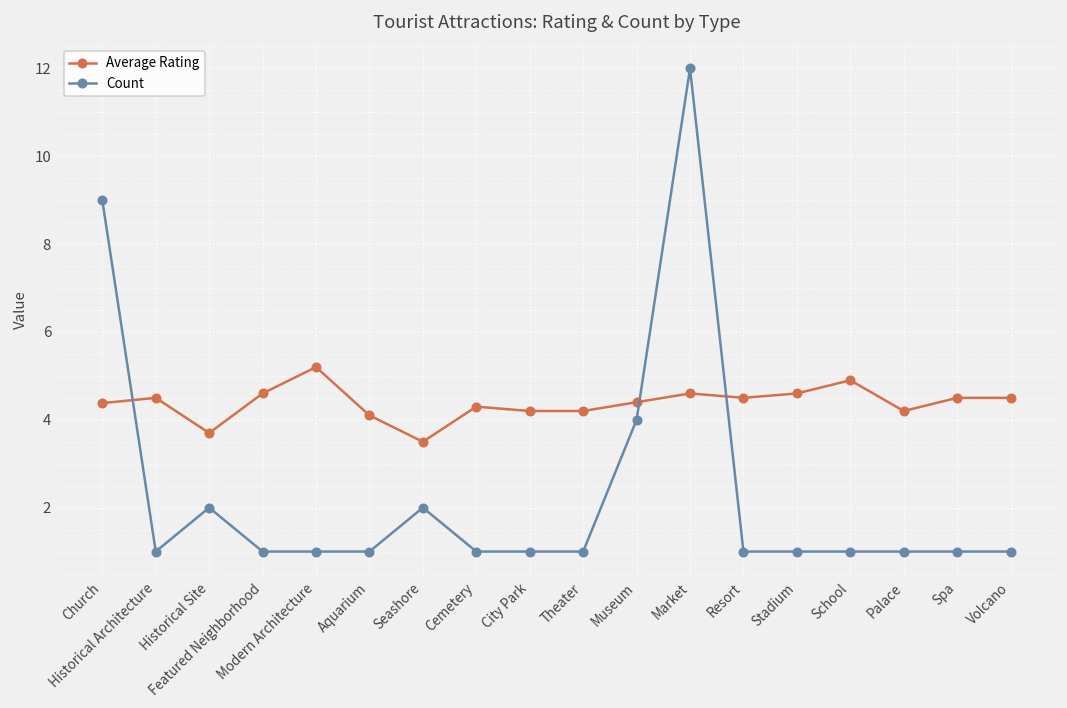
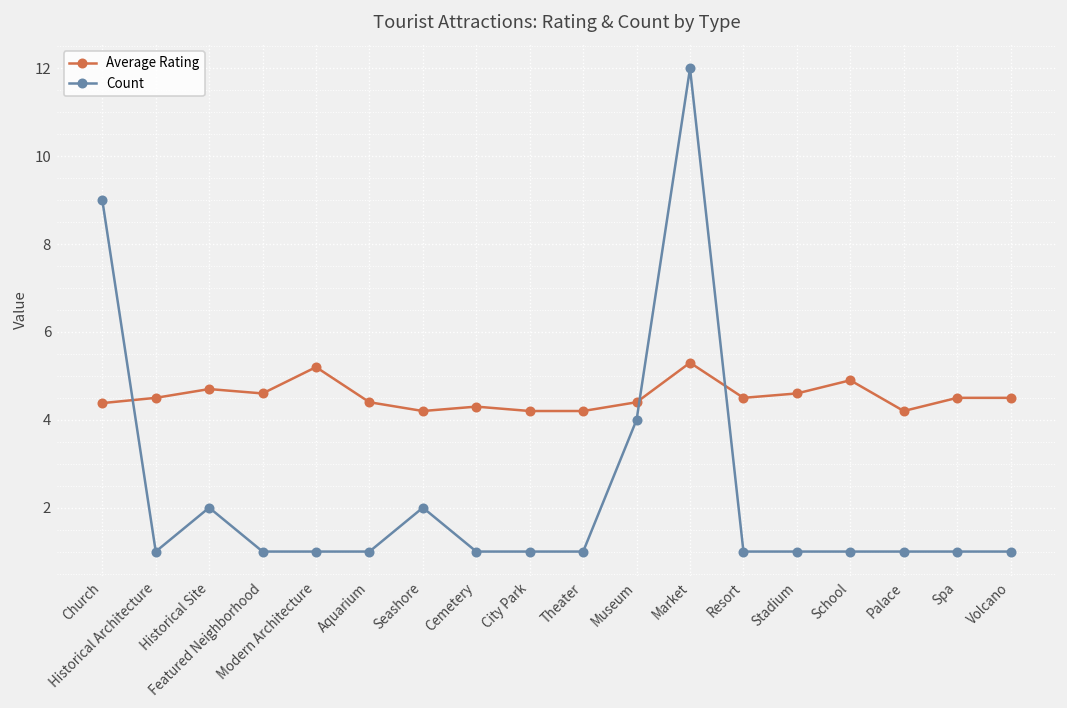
  {
    "Average Rating": {
      "Church": 4.4,
      "Historical Architecture": 4.5,
-     "Historical Site": 3.7,
+     "Historical Site": 4.7,
      "Featured Neighborhood": 4.6,
      "Modern Architecture": 5.2,
-     "Aquarium": 4.1,
-     "Seashore": 3.5,
+     "Aquarium": 4.4,
+     "Seashore": 4.2,
      "Cemetery": 4.3,
      "City Park": 4.2,
      "Theater": 4.2,
      "Museum": 4.4,
-     "Market": 4.6,
+     "Market": 5.3,
      "Resort": 4.5,
      "Stadium": 4.6,
      "School": 4.9,
      "Palace": 4.2,
      "Spa": 4.5,
      "Volcano": 4.5
    },
    "Count": {
      "Church": 9.0,
      "Historical Architecture": 1.0,
      "Historical Site": 2.0,
      "Featured Neighborhood": 1.0,
      "Modern Architecture": 1.0,
      "Aquarium": 1.0,
      "Seashore": 2.0,
      "Cemetery": 1.0,
      "City Park": 1.0,
      "Theater": 1.0,
      "Museum": 4.0,
      "Market": 12.0,
      "Resort": 1.0,
      "Stadium": 1.0,
      "School": 1.0,
      "Palace": 1.0,
      "Spa": 1.0,
      "Volcano": 1.0
    }
  }
